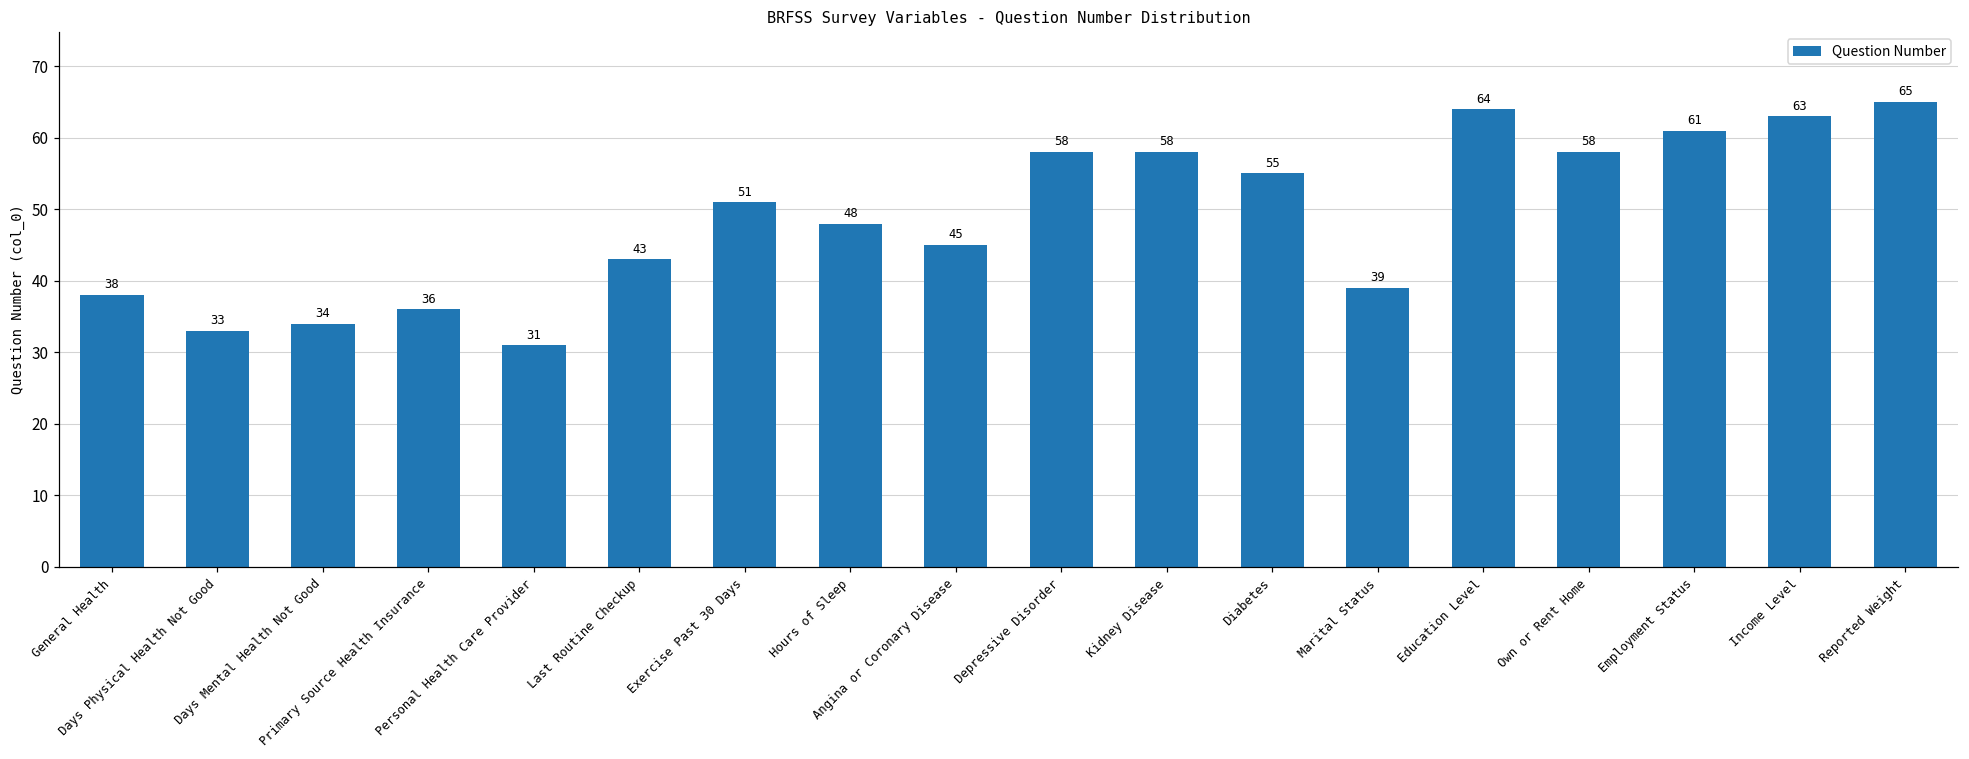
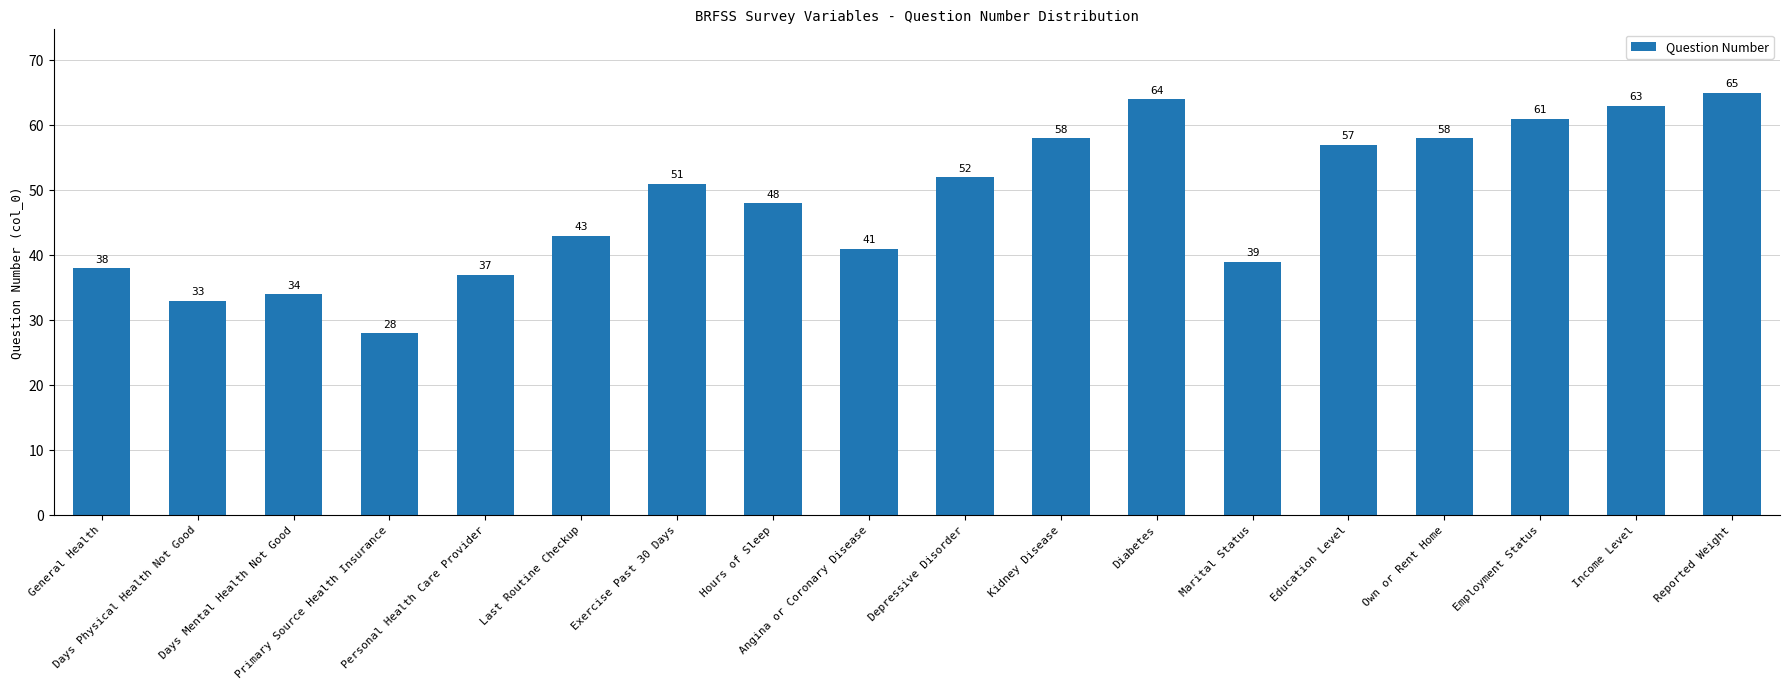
  {
    "General Health": 38,
    "Days Physical Health Not Good": 33,
    "Days Mental Health Not Good": 34,
-   "Primary Source Health Insurance": 36,
-   "Personal Health Care Provider": 31,
+   "Primary Source Health Insurance": 28,
+   "Personal Health Care Provider": 37,
    "Last Routine Checkup": 43,
    "Exercise Past 30 Days": 51,
    "Hours of Sleep": 48,
-   "Angina or Coronary Disease": 45,
-   "Depressive Disorder": 58,
+   "Angina or Coronary Disease": 41,
+   "Depressive Disorder": 52,
    "Kidney Disease": 58,
-   "Diabetes": 55,
+   "Diabetes": 64,
    "Marital Status": 39,
-   "Education Level": 64,
+   "Education Level": 57,
    "Own or Rent Home": 58,
    "Employment Status": 61,
    "Income Level": 63,
    "Reported Weight": 65
  }
